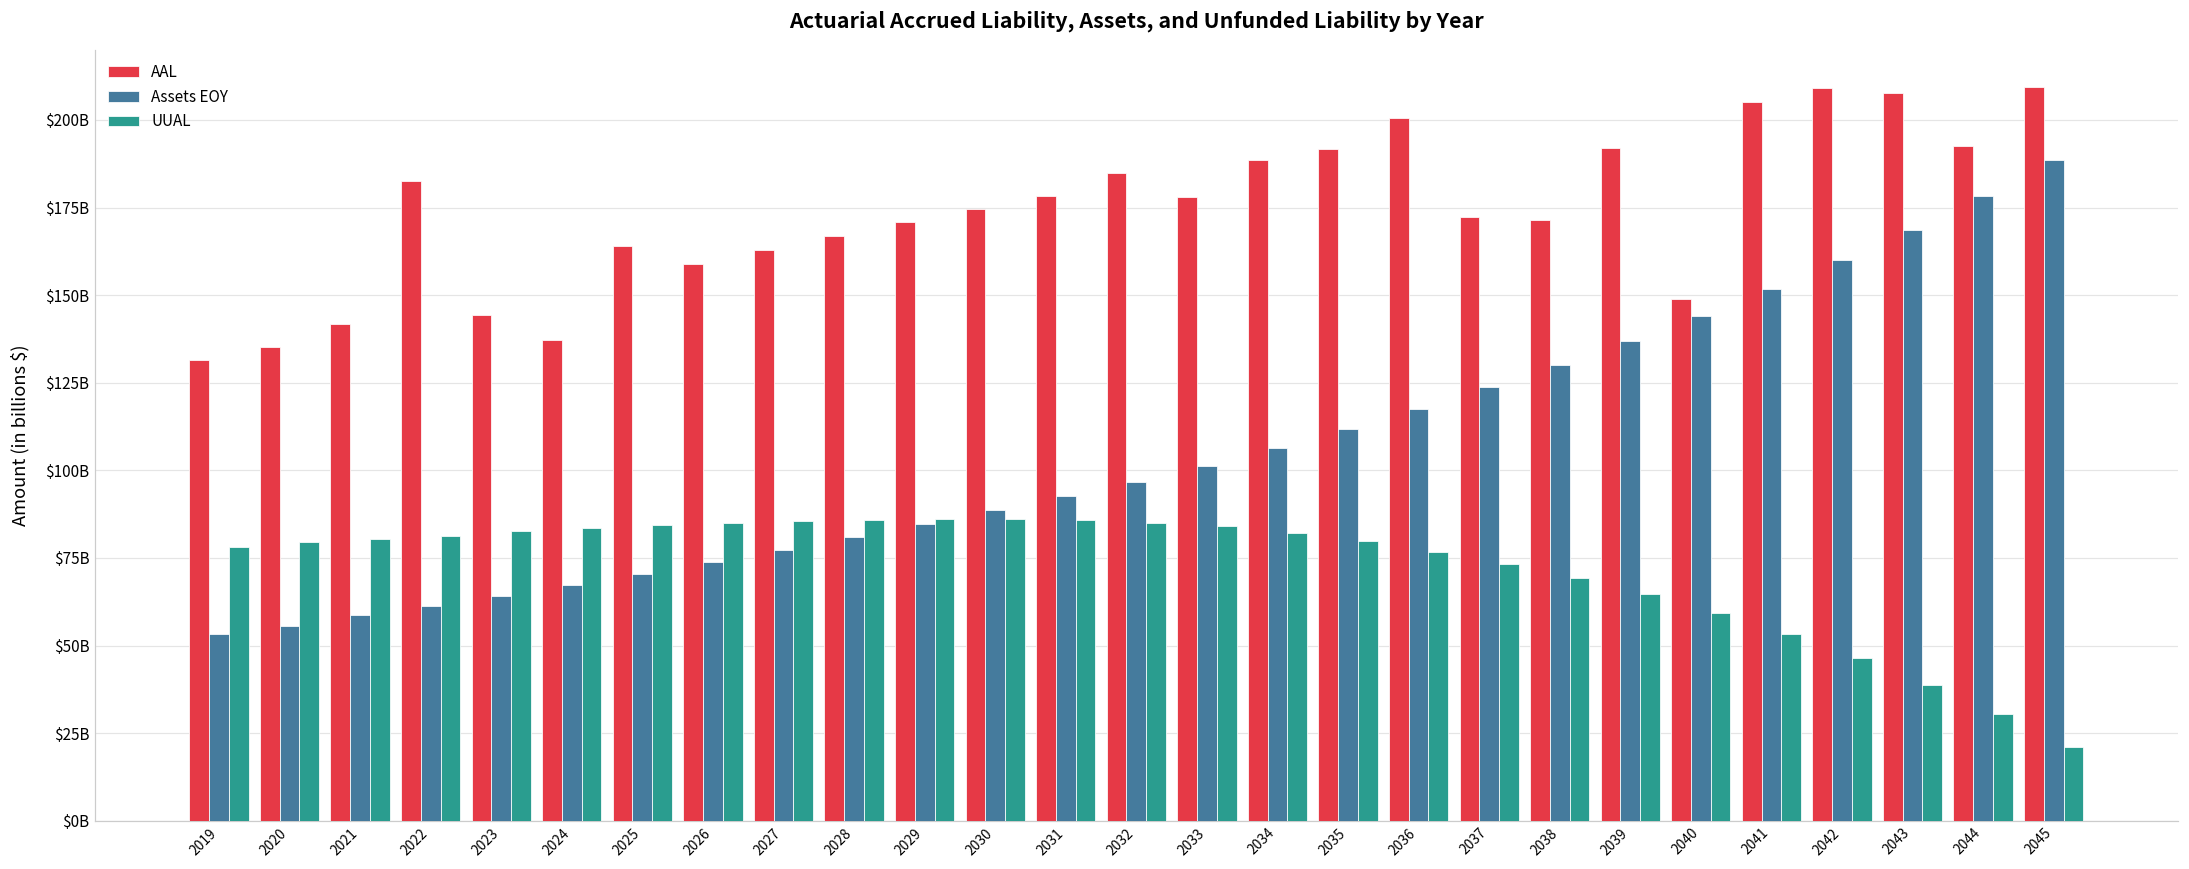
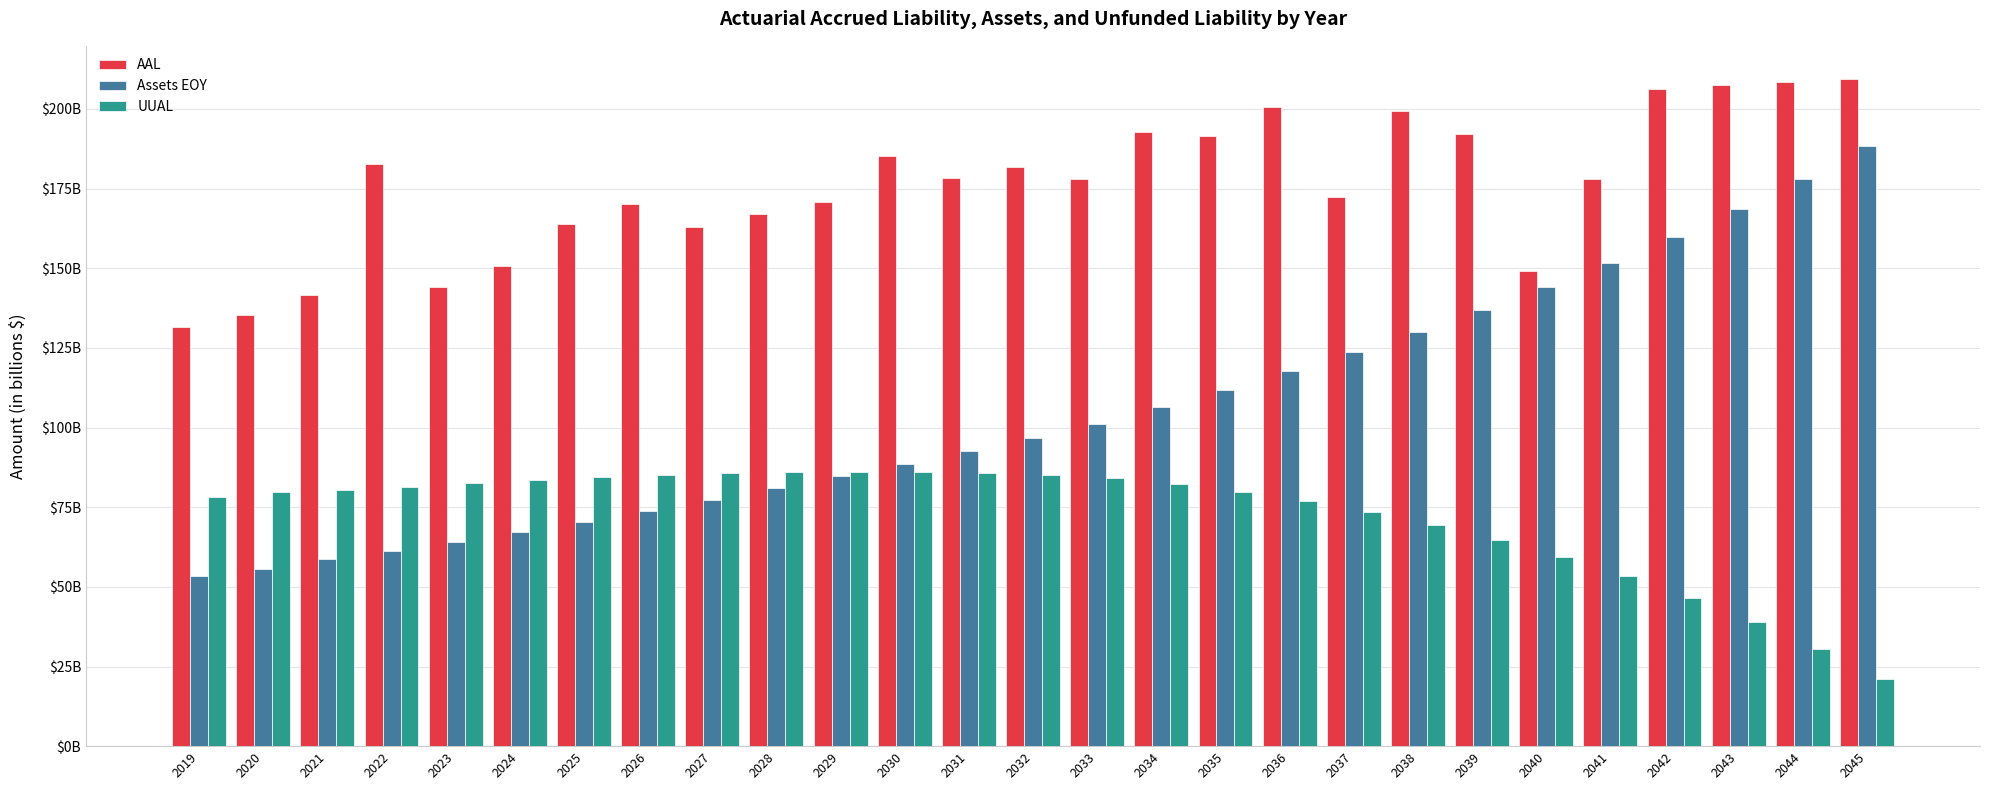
  {
    "AAL": {
      "2019": "$131000000000",
      "2020": "$135000000000",
      "2021": "$142000000000",
      "2022": "$183000000000",
      "2023": "$144000000000",
-     "2024": "$137000000000",
+     "2024": "$151000000000",
      "2025": "$164000000000",
-     "2026": "$159000000000",
+     "2026": "$170000000000",
      "2027": "$163000000000",
      "2028": "$167000000000",
      "2029": "$171000000000",
-     "2030": "$175000000000",
+     "2030": "$185000000000",
      "2031": "$178000000000",
-     "2032": "$185000000000",
+     "2032": "$182000000000",
      "2033": "$178000000000",
-     "2034": "$189000000000",
+     "2034": "$193000000000",
      "2035": "$192000000000",
      "2036": "$201000000000",
      "2037": "$172000000000",
-     "2038": "$172000000000",
+     "2038": "$199000000000",
      "2039": "$192000000000",
      "2040": "$149000000000",
-     "2041": "$205000000000",
-     "2042": "$209000000000",
+     "2041": "$178000000000",
+     "2042": "$206000000000",
      "2043": "$208000000000",
-     "2044": "$192000000000",
+     "2044": "$209000000000",
      "2045": "$209000000000"
    }
  }
